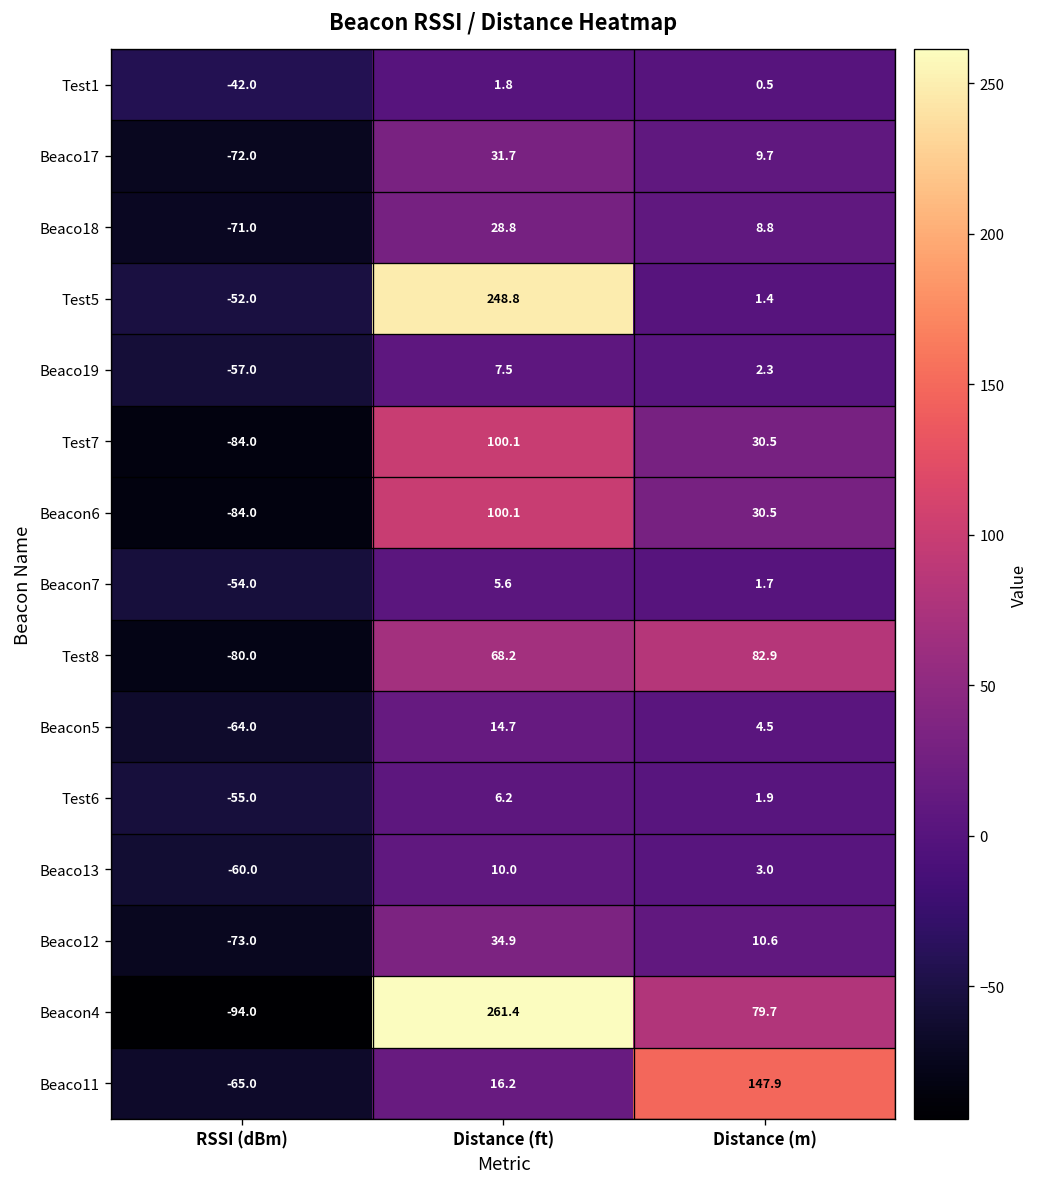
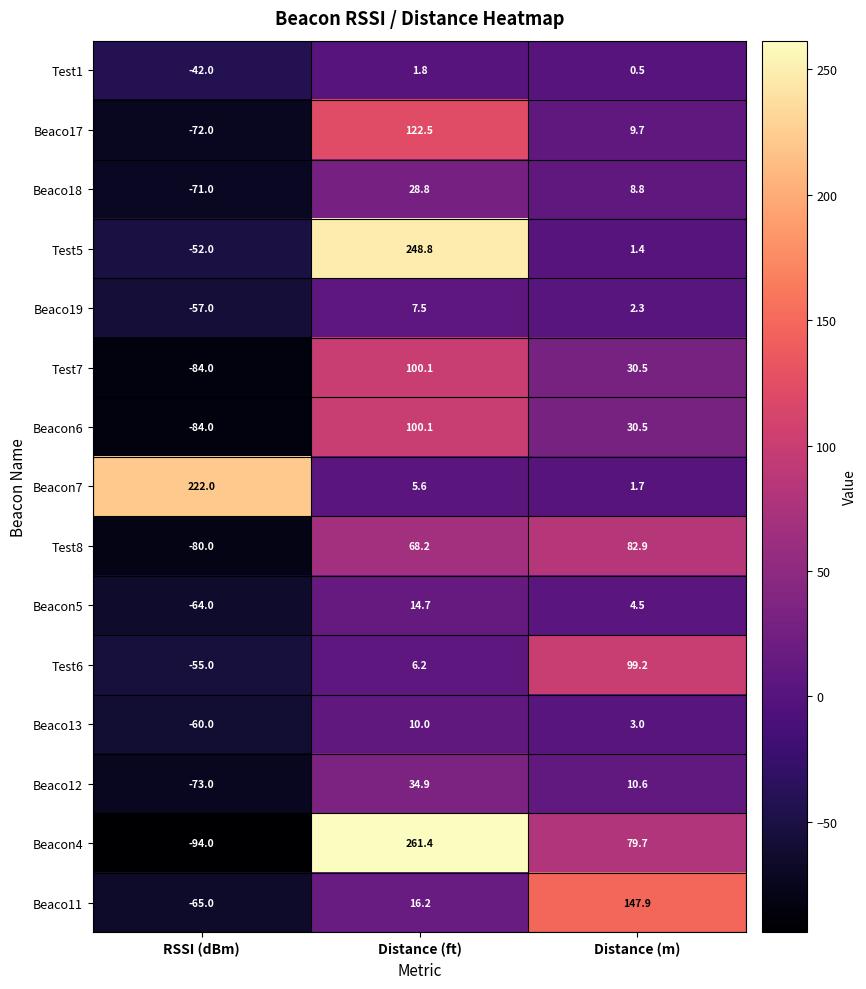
  {
    "Test1": {
      "RSSI (dBm)": -42.0,
      "Distance (ft)": 1.8,
      "Distance (m)": 0.5
    },
    "Beaco17": {
      "RSSI (dBm)": -72.0,
-     "Distance (ft)": 31.7,
+     "Distance (ft)": 122.5,
      "Distance (m)": 9.7
    },
    "Beaco18": {
      "RSSI (dBm)": -71.0,
      "Distance (ft)": 28.8,
      "Distance (m)": 8.8
    },
    "Test5": {
      "RSSI (dBm)": -52.0,
      "Distance (ft)": 248.8,
      "Distance (m)": 1.4
    },
    "Beaco19": {
      "RSSI (dBm)": -57.0,
      "Distance (ft)": 7.5,
      "Distance (m)": 2.3
    },
    "Test7": {
      "RSSI (dBm)": -84.0,
      "Distance (ft)": 100.1,
      "Distance (m)": 30.5
    },
    "Beacon6": {
      "RSSI (dBm)": -84.0,
      "Distance (ft)": 100.1,
      "Distance (m)": 30.5
    },
    "Beacon7": {
-     "RSSI (dBm)": -54.0,
+     "RSSI (dBm)": 222.0,
      "Distance (ft)": 5.6,
      "Distance (m)": 1.7
    },
    "Test8": {
      "RSSI (dBm)": -80.0,
      "Distance (ft)": 68.2,
      "Distance (m)": 82.9
    },
    "Beacon5": {
      "RSSI (dBm)": -64.0,
      "Distance (ft)": 14.7,
      "Distance (m)": 4.5
    },
    "Test6": {
      "RSSI (dBm)": -55.0,
      "Distance (ft)": 6.2,
-     "Distance (m)": 1.9
+     "Distance (m)": 99.2
    },
    "Beaco13": {
      "RSSI (dBm)": -60.0,
      "Distance (ft)": 10.0,
      "Distance (m)": 3.0
    },
    "Beaco12": {
      "RSSI (dBm)": -73.0,
      "Distance (ft)": 34.9,
      "Distance (m)": 10.6
    },
    "Beacon4": {
      "RSSI (dBm)": -94.0,
      "Distance (ft)": 261.4,
      "Distance (m)": 79.7
    },
    "Beaco11": {
      "RSSI (dBm)": -65.0,
      "Distance (ft)": 16.2,
      "Distance (m)": 147.9
    }
  }
